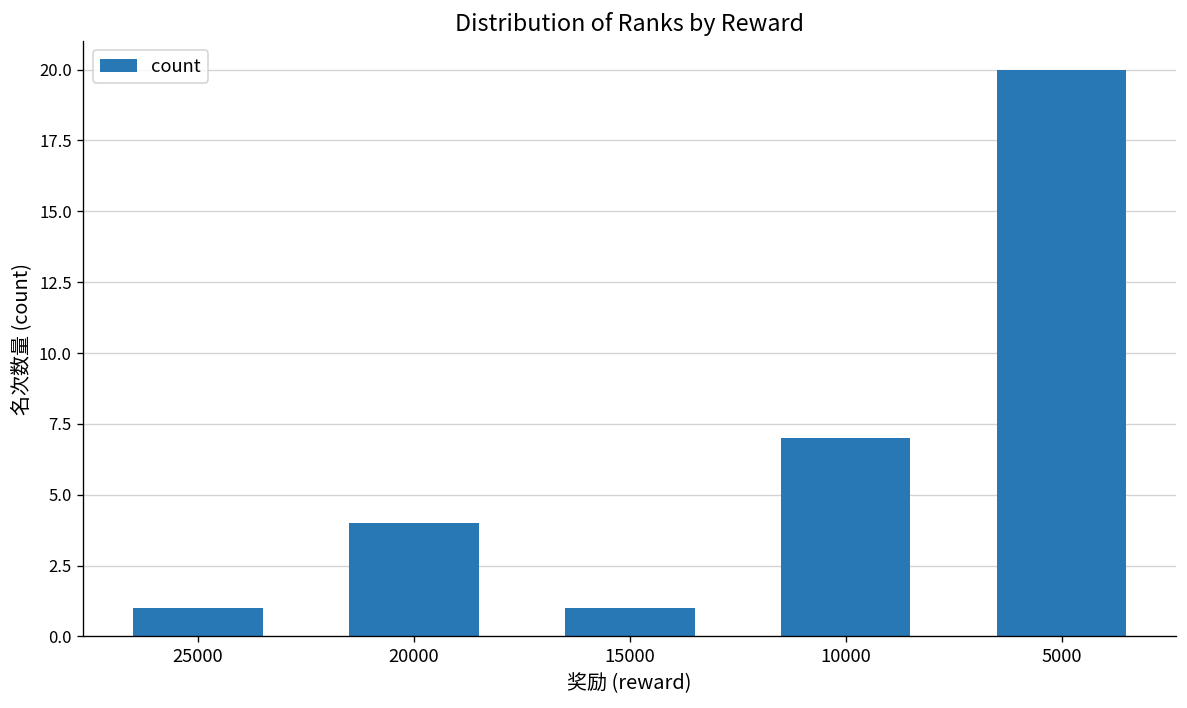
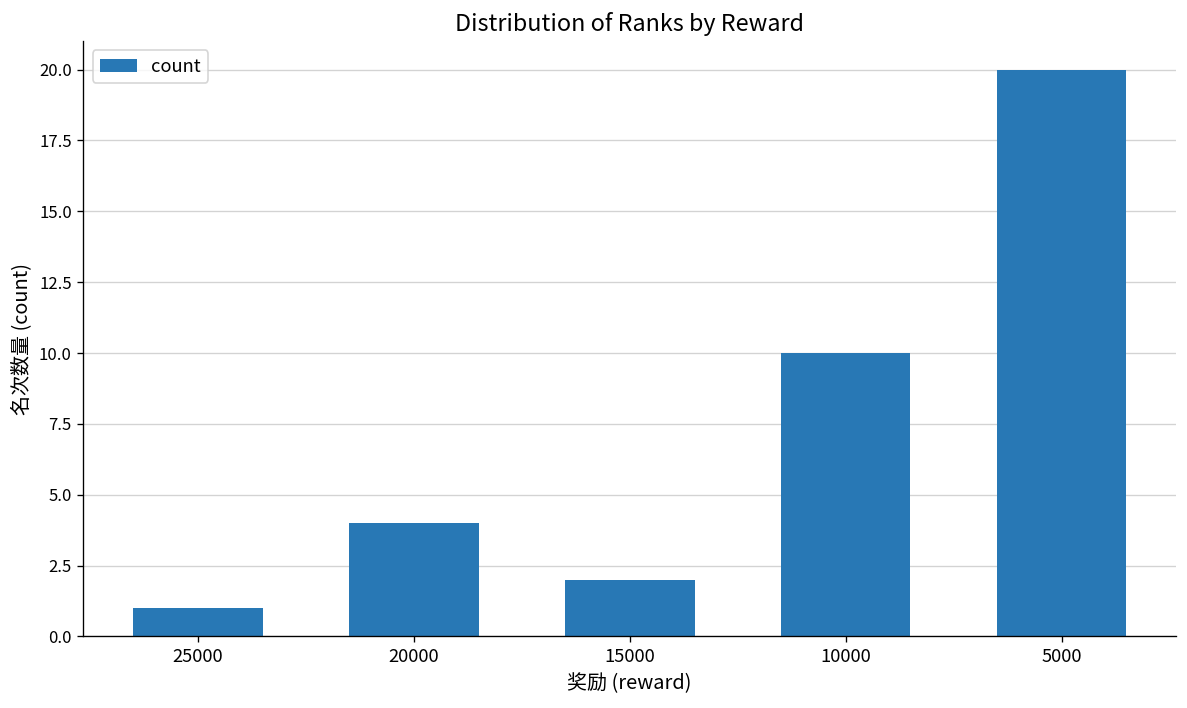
  {
    "25000": 1,
    "20000": 4,
-   "15000": 1,
-   "10000": 7,
+   "15000": 2,
+   "10000": 10,
    "5000": 20
  }
